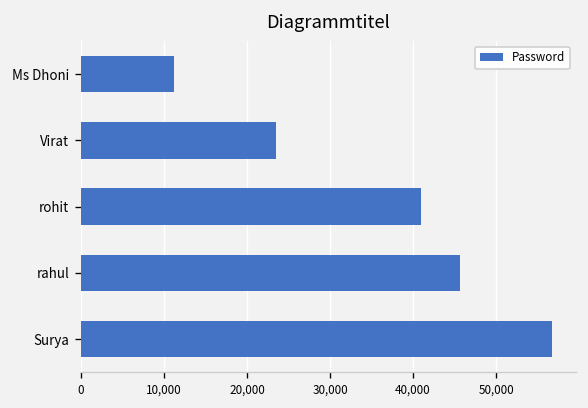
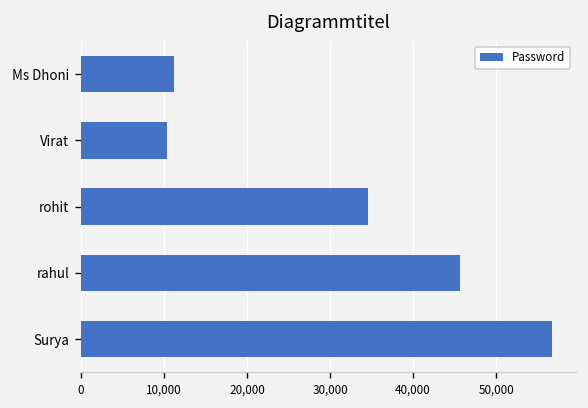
  {
    "Ms Dhoni": "11,000",
-   "Virat": "23,000",
-   "rohit": "41,000",
+   "Virat": "10,000",
+   "rohit": "35,000",
    "rahul": "46,000",
    "Surya": "57,000"
  }
